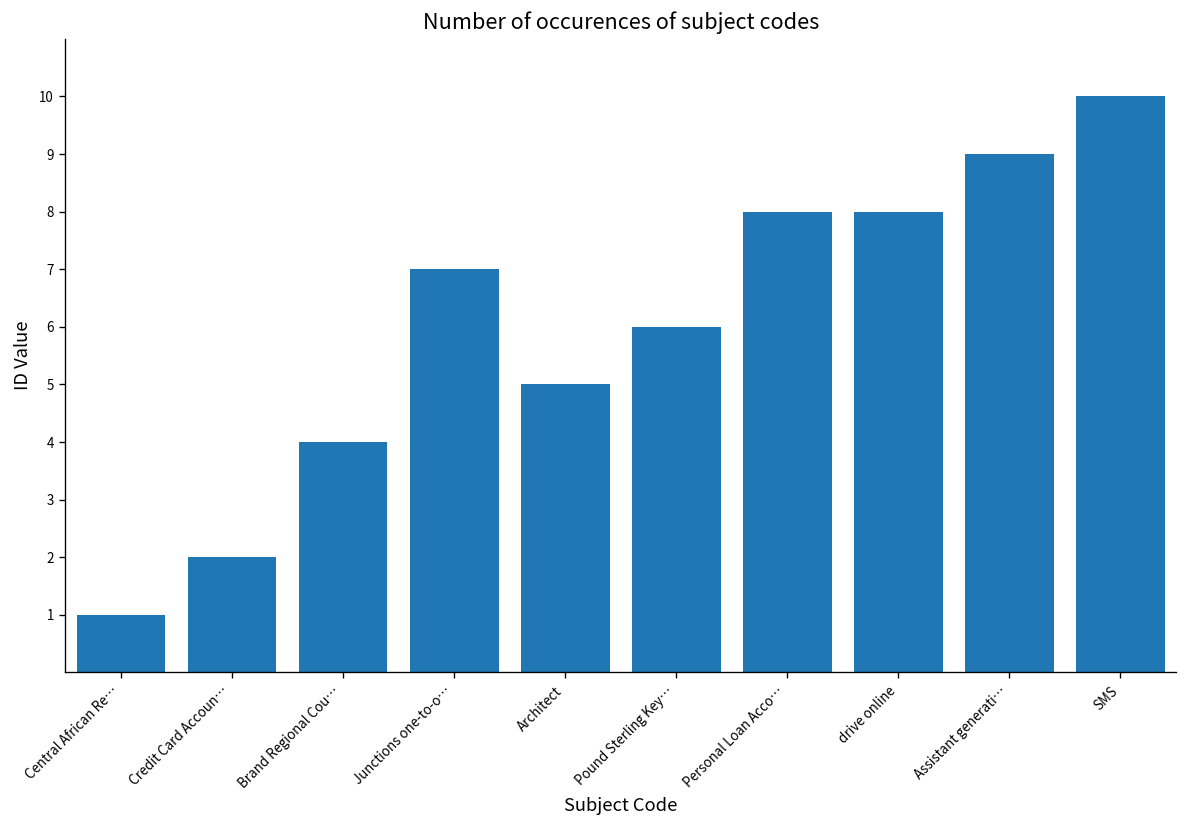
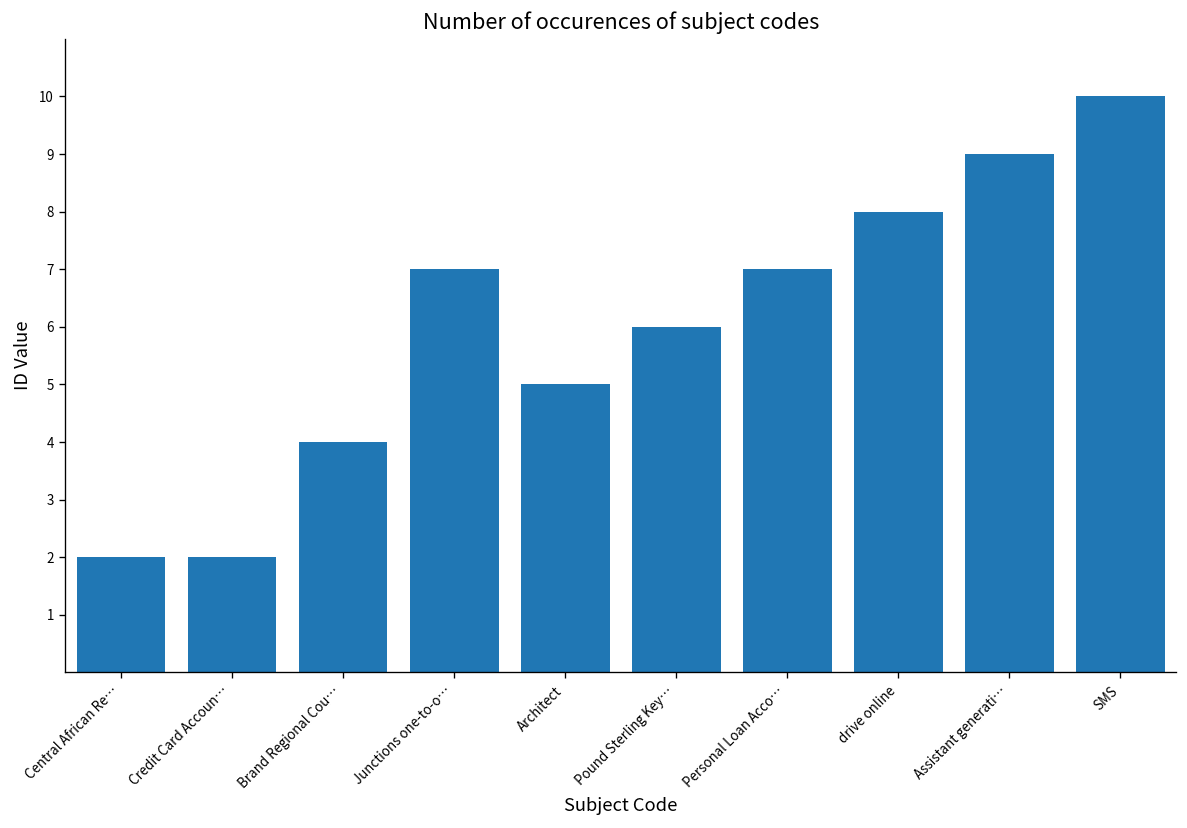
  {
-   "Central African Re…": 1,
+   "Central African Re…": 2,
    "Credit Card Accoun…": 2,
    "Brand Regional Cou…": 4,
    "Junctions one-to-o…": 7,
    "Architect": 5,
    "Pound Sterling Key…": 6,
-   "Personal Loan Acco…": 8,
+   "Personal Loan Acco…": 7,
    "drive online": 8,
    "Assistant generati…": 9,
    "SMS": 10
  }
